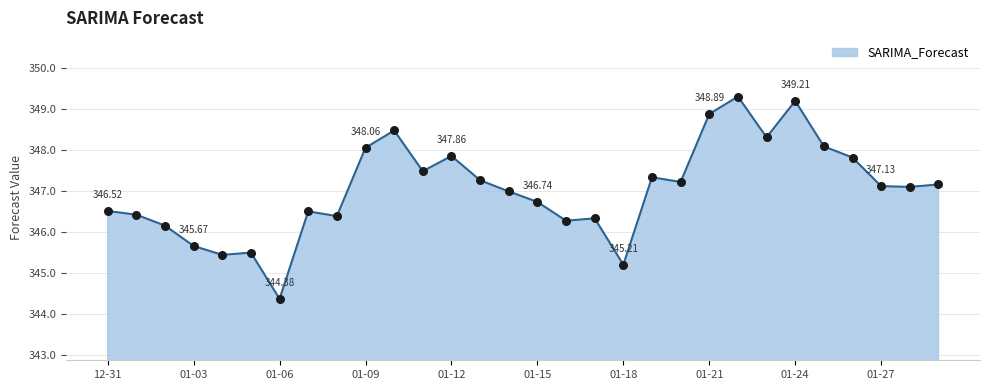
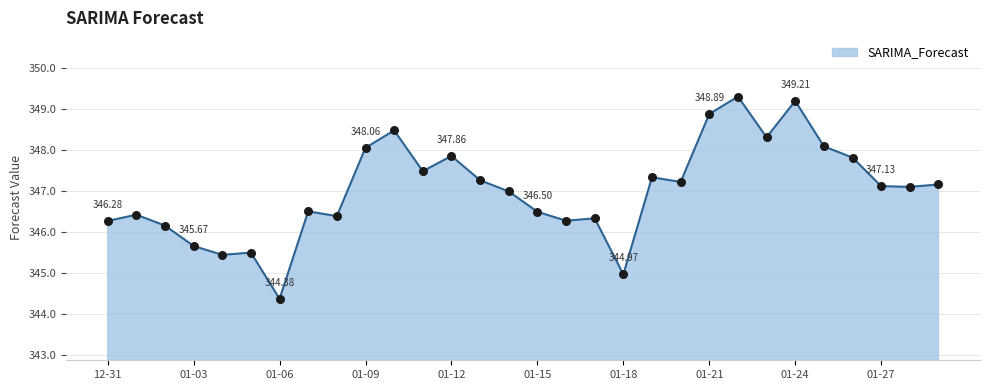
  {
-   "12-31": 346.52,
+   "12-31": 346.28,
    "01-03": 345.67,
    "01-06": 344.38,
    "01-09": 348.06,
    "01-12": 347.86,
-   "01-15": 346.74,
-   "01-18": 345.21,
+   "01-15": 346.50,
+   "01-18": 344.97,
    "01-21": 348.89,
    "01-24": 349.21,
    "01-27": 347.13
  }
